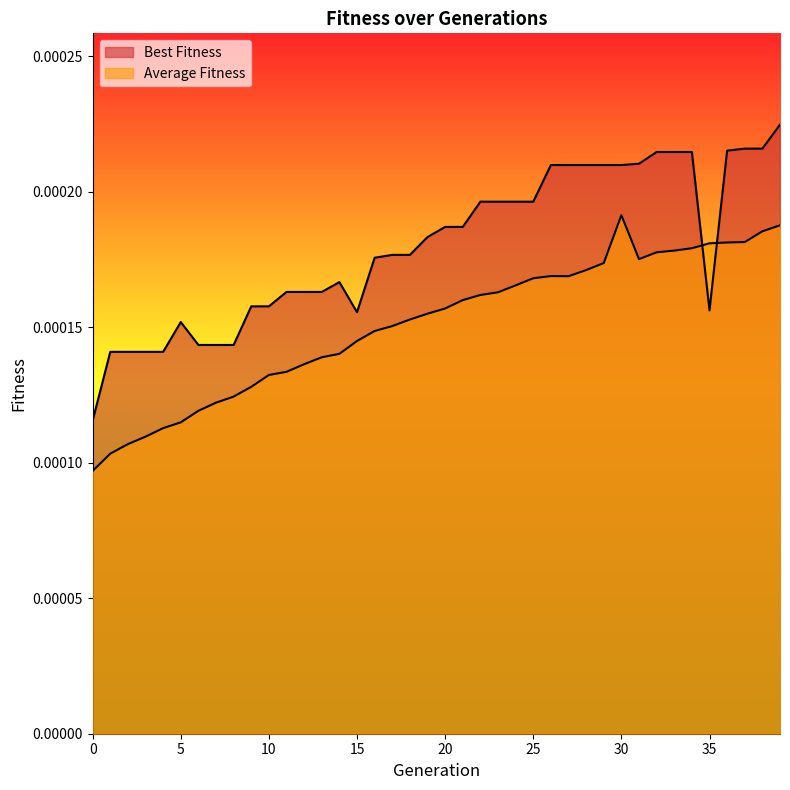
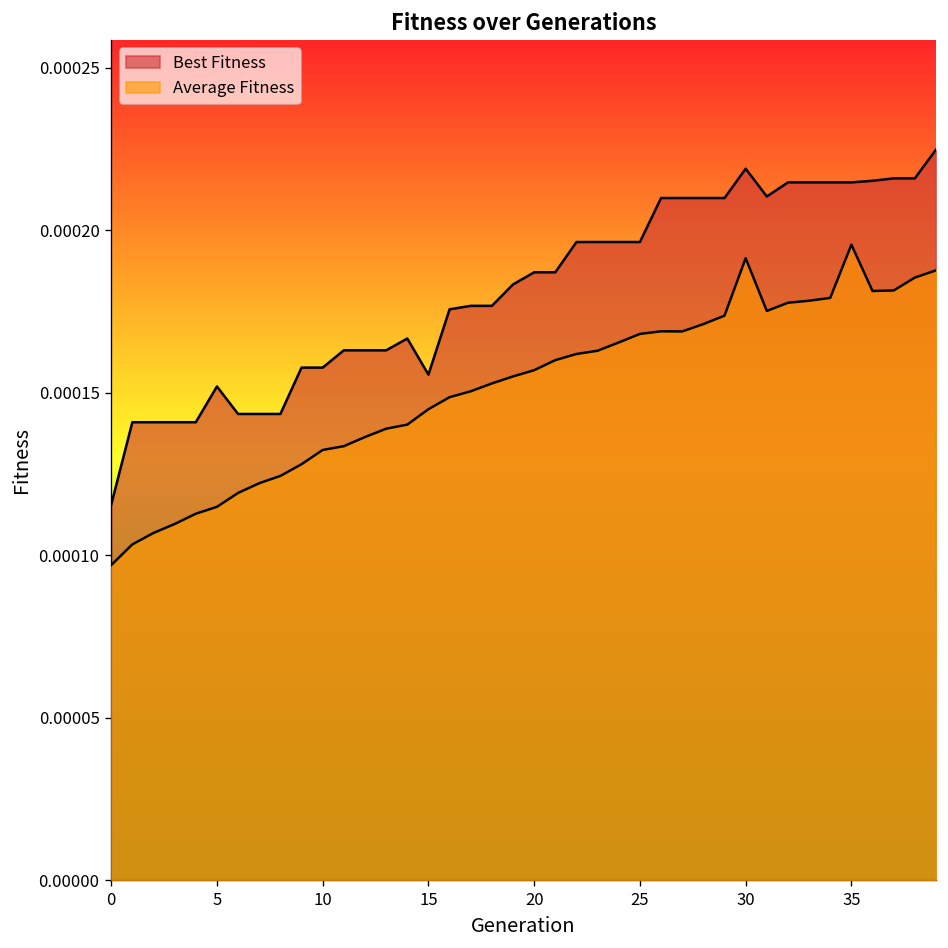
  {
    "Best Fitness": {
      "0": 0.000116,
      "5": 0.000152,
      "10": 0.000158,
      "15": 0.000156,
      "20": 0.000187,
      "25": 0.000196,
-     "30": 0.000210,
-     "35": 0.000156
+     "30": 0.000219,
+     "35": 0.000215
    },
    "Average Fitness": {
      "0": 0.000097,
      "5": 0.000115,
      "10": 0.000132,
      "15": 0.000145,
      "20": 0.000157,
      "25": 0.000168,
      "30": 0.000191,
-     "35": 0.000181
+     "35": 0.000196
    }
  }
